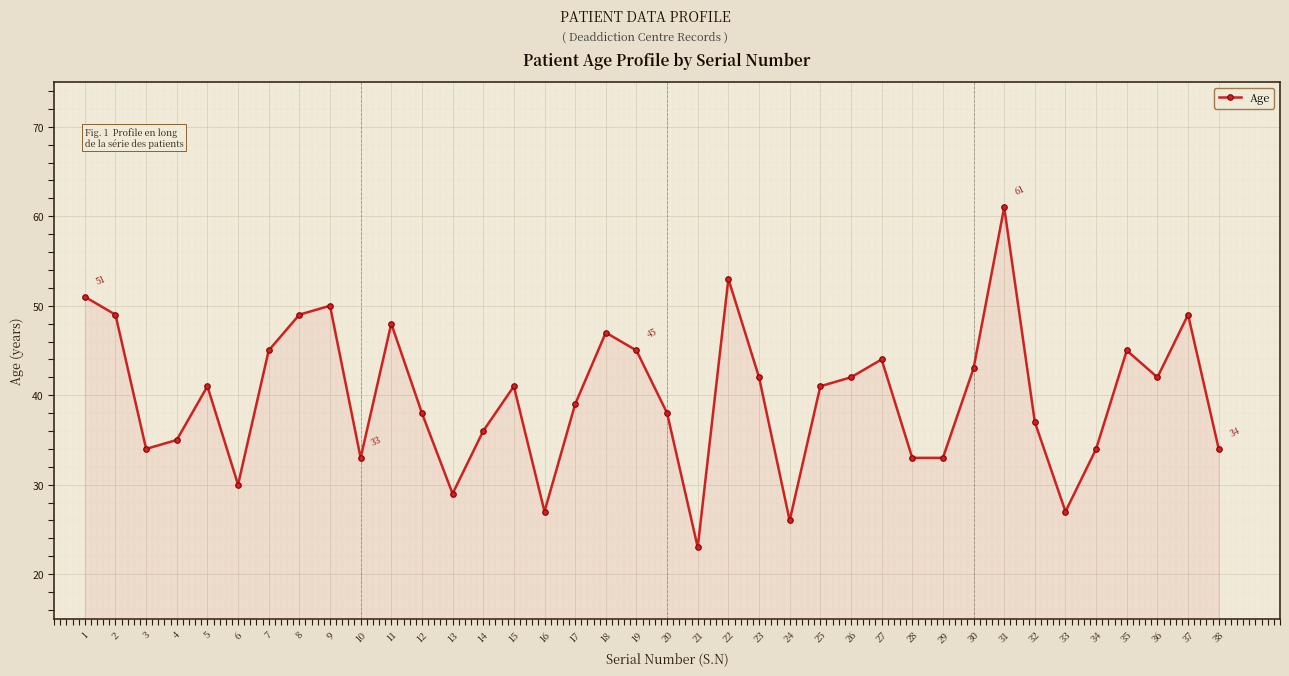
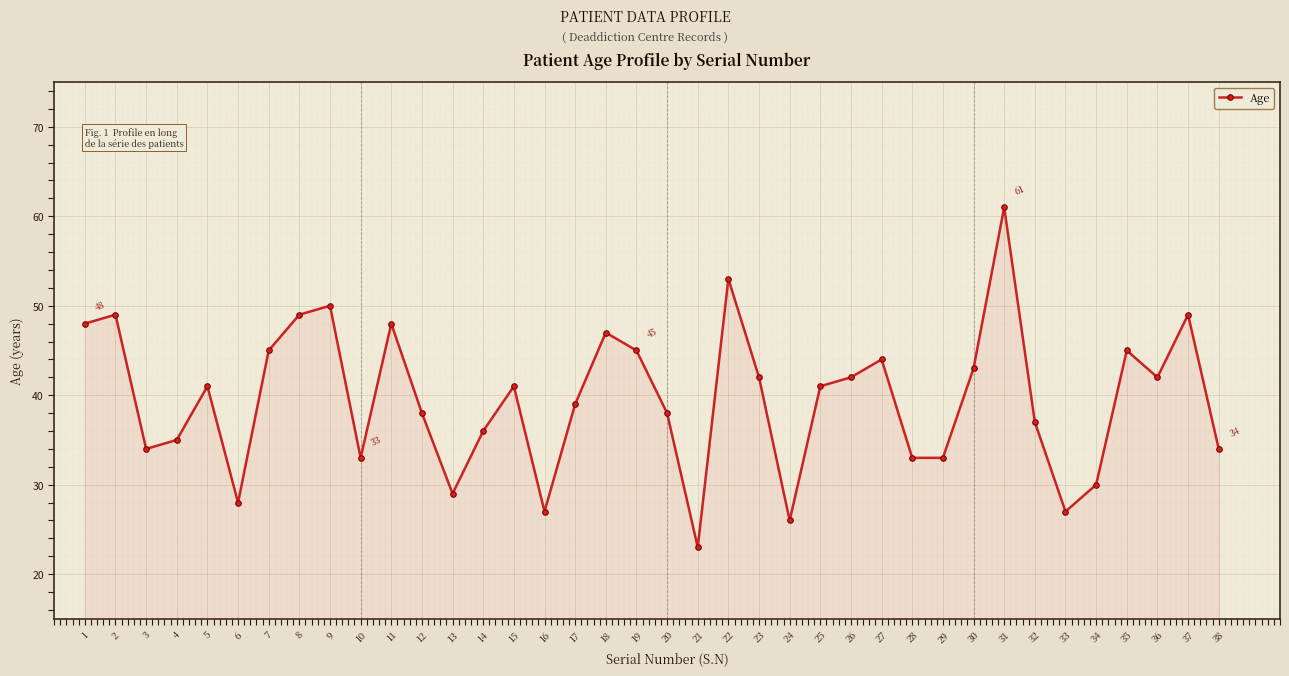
  {
-   "1": 51,
-   "6": 30,
+   "1": 48,
+   "6": 28,
    "10": 33,
    "19": 45,
    "31": 61,
-   "34": 34,
+   "34": 30,
    "38": 34
  }
